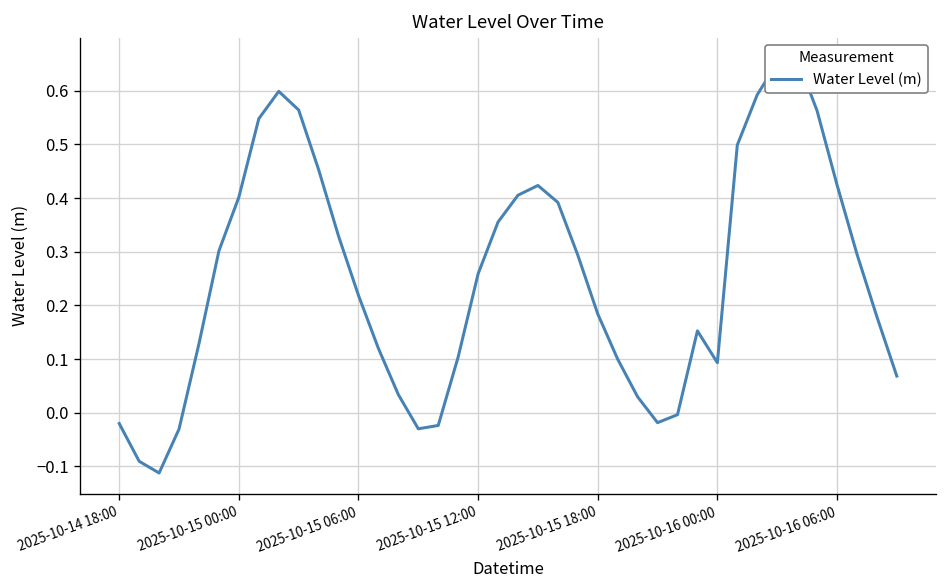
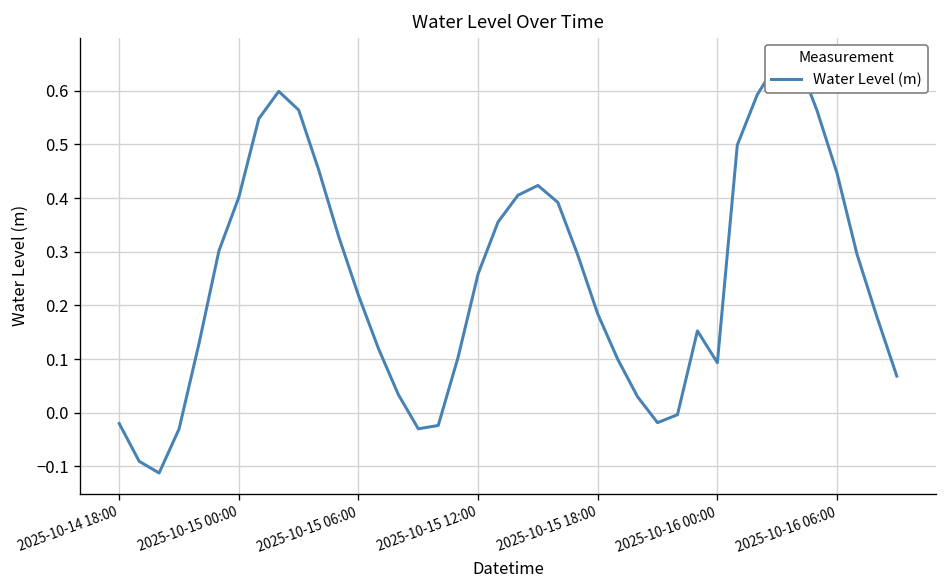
  {
    "2025-10-14 18:00": -0.02,
    "2025-10-15 00:00": 0.40,
    "2025-10-15 06:00": 0.22,
    "2025-10-15 12:00": 0.26,
    "2025-10-15 18:00": 0.18,
    "2025-10-16 00:00": 0.09,
-   "2025-10-16 06:00": 0.42
+   "2025-10-16 06:00": 0.45
  }
